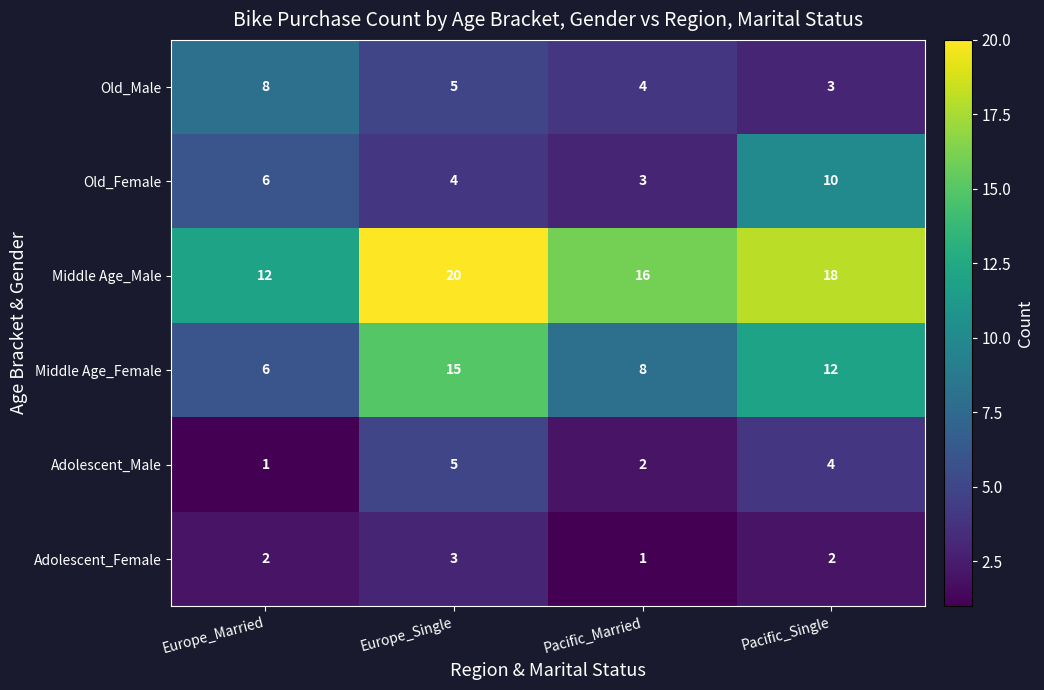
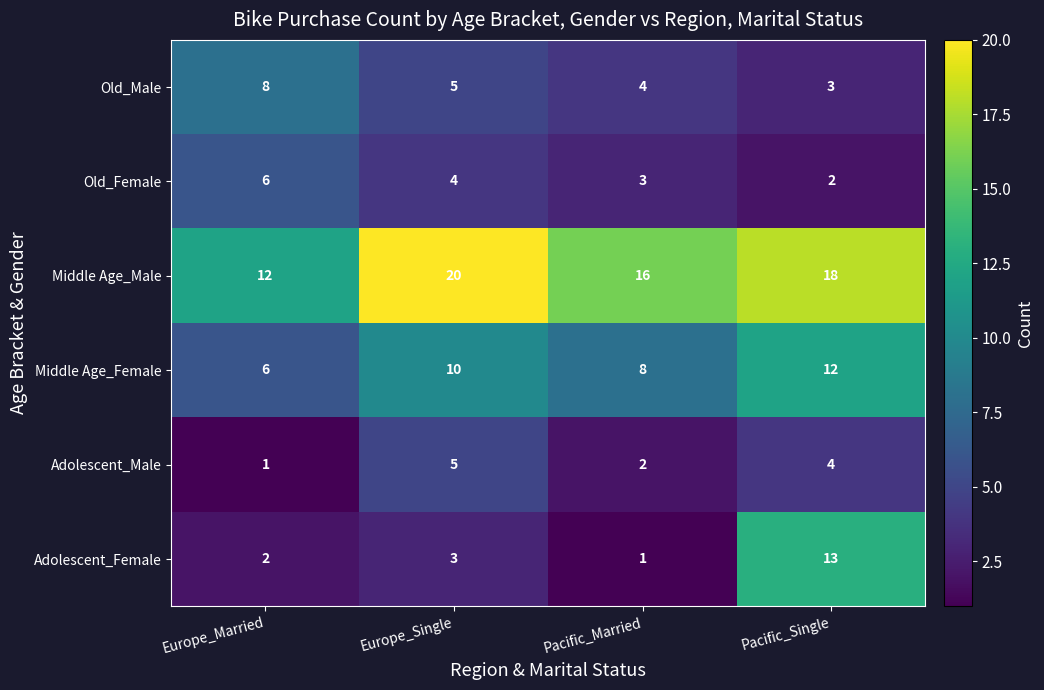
  {
    "Old_Male": {
      "Europe_Married": 8,
      "Europe_Single": 5,
      "Pacific_Married": 4,
      "Pacific_Single": 3
    },
    "Old_Female": {
      "Europe_Married": 6,
      "Europe_Single": 4,
      "Pacific_Married": 3,
-     "Pacific_Single": 10
+     "Pacific_Single": 2
    },
    "Middle Age_Male": {
      "Europe_Married": 12,
      "Europe_Single": 20,
      "Pacific_Married": 16,
      "Pacific_Single": 18
    },
    "Middle Age_Female": {
      "Europe_Married": 6,
-     "Europe_Single": 15,
+     "Europe_Single": 10,
      "Pacific_Married": 8,
      "Pacific_Single": 12
    },
    "Adolescent_Male": {
      "Europe_Married": 1,
      "Europe_Single": 5,
      "Pacific_Married": 2,
      "Pacific_Single": 4
    },
    "Adolescent_Female": {
      "Europe_Married": 2,
      "Europe_Single": 3,
      "Pacific_Married": 1,
-     "Pacific_Single": 2
+     "Pacific_Single": 13
    }
  }
